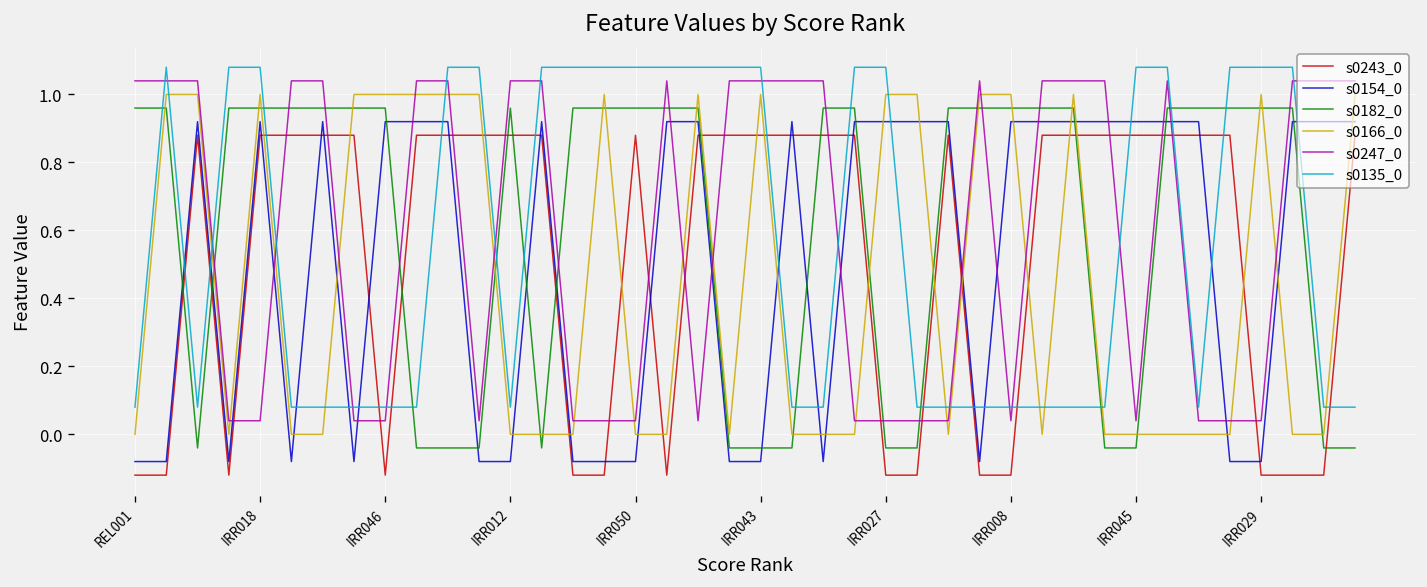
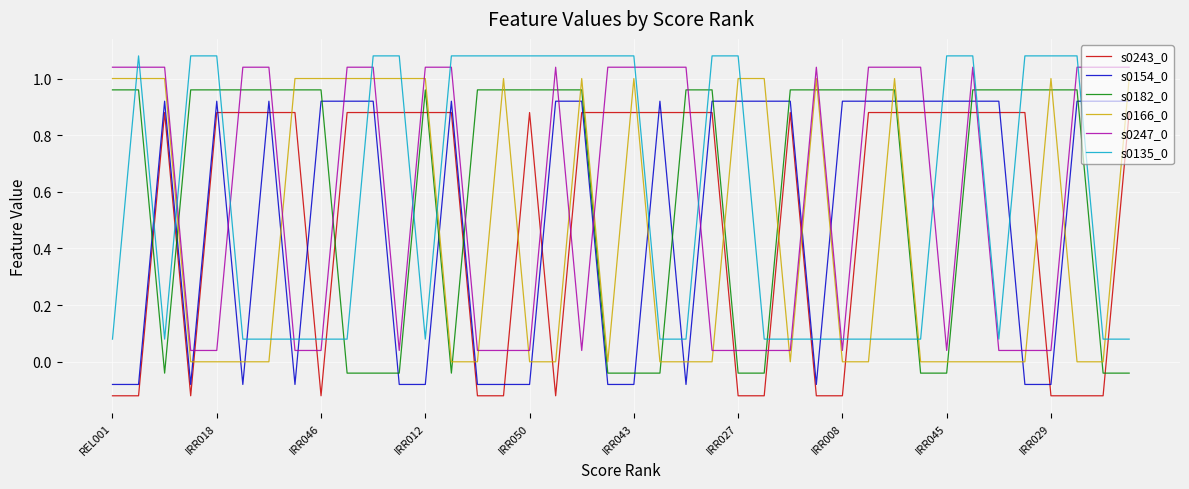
  {
    "s0243_0": {
      "REL001": -0.12,
      "IRR018": 0.88,
      "IRR046": -0.12,
      "IRR012": 0.88,
      "IRR050": 0.88,
      "IRR043": 0.88,
      "IRR027": -0.12,
      "IRR008": -0.12,
      "IRR045": 0.88,
      "IRR029": -0.12
    },
    "s0154_0": {
      "REL001": -0.08,
      "IRR018": 0.92,
      "IRR046": 0.92,
      "IRR012": -0.08,
      "IRR050": -0.08,
      "IRR043": -0.08,
      "IRR027": 0.92,
      "IRR008": 0.92,
      "IRR045": 0.92,
      "IRR029": -0.08
    },
    "s0182_0": {
      "REL001": 0.96,
      "IRR018": 0.96,
      "IRR046": 0.96,
      "IRR012": 0.96,
      "IRR050": 0.96,
      "IRR043": -0.04,
      "IRR027": -0.04,
      "IRR008": 0.96,
      "IRR045": -0.04,
      "IRR029": 0.96
    },
    "s0166_0": {
-     "REL001": 0,
-     "IRR018": 1,
+     "REL001": 1,
+     "IRR018": 0,
      "IRR046": 1,
-     "IRR012": 0,
+     "IRR012": 1,
      "IRR050": 0,
      "IRR043": 1,
      "IRR027": 1,
-     "IRR008": 1,
+     "IRR008": 0,
      "IRR045": 0,
      "IRR029": 1
    },
    "s0247_0": {
      "REL001": 1.04,
      "IRR018": 0.04,
      "IRR046": 0.04,
      "IRR012": 1.04,
      "IRR050": 0.04,
      "IRR043": 1.04,
      "IRR027": 0.04,
      "IRR008": 0.04,
      "IRR045": 0.04,
      "IRR029": 0.04
    },
    "s0135_0": {
      "REL001": 0.08,
      "IRR018": 1.08,
      "IRR046": 0.08,
      "IRR012": 0.08,
      "IRR050": 1.08,
      "IRR043": 1.08,
      "IRR027": 1.08,
      "IRR008": 0.08,
      "IRR045": 1.08,
      "IRR029": 1.08
    }
  }
